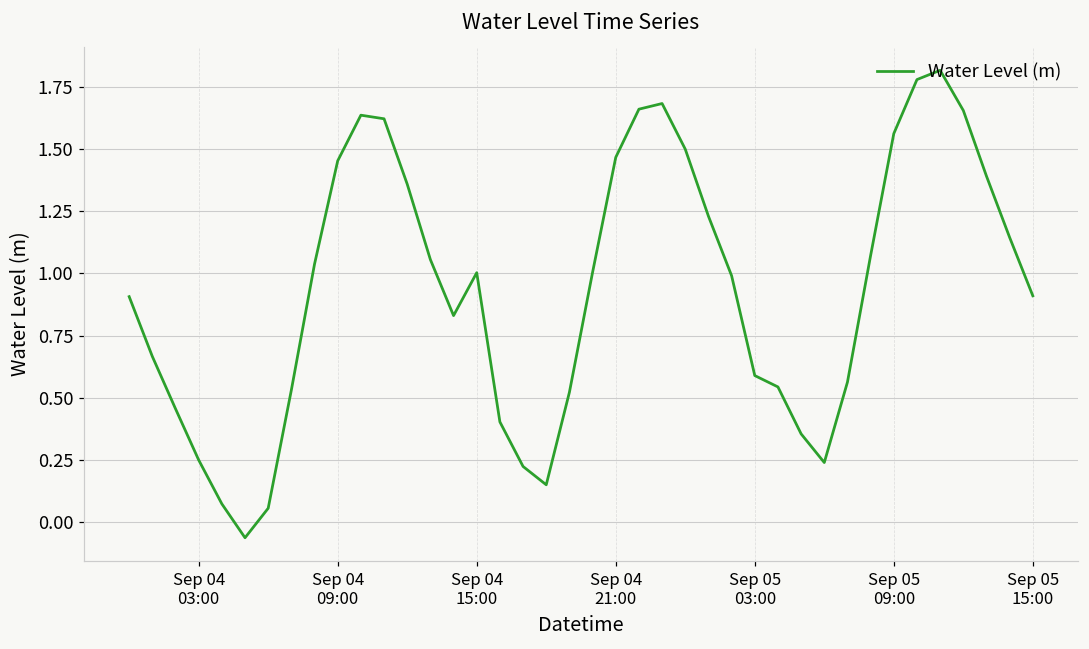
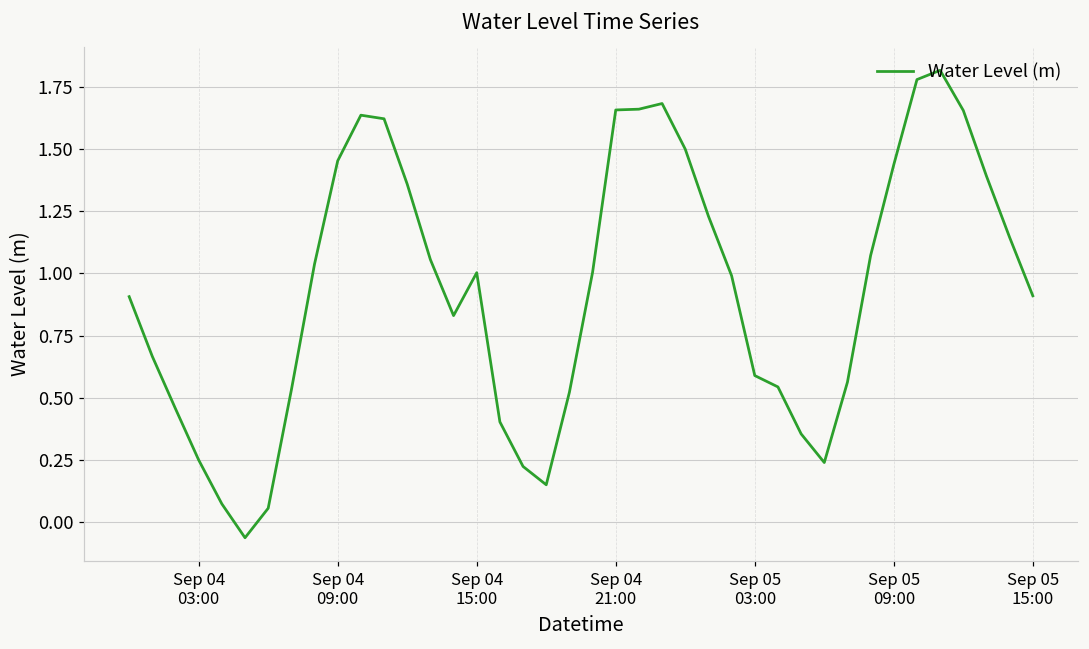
  {
    "Sep 04 03:00": 0.25,
    "Sep 04 09:00": 1.45,
    "Sep 04 15:00": 1.00,
-   "Sep 04 21:00": 1.47,
+   "Sep 04 21:00": 1.66,
    "Sep 05 03:00": 0.59,
-   "Sep 05 09:00": 1.56,
+   "Sep 05 09:00": 1.44,
    "Sep 05 15:00": 0.91
  }
